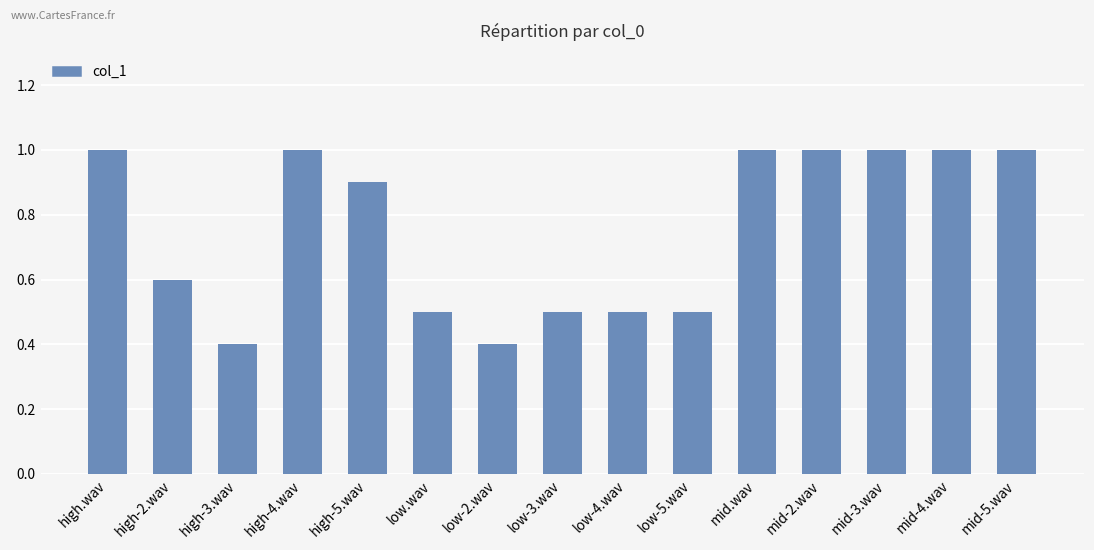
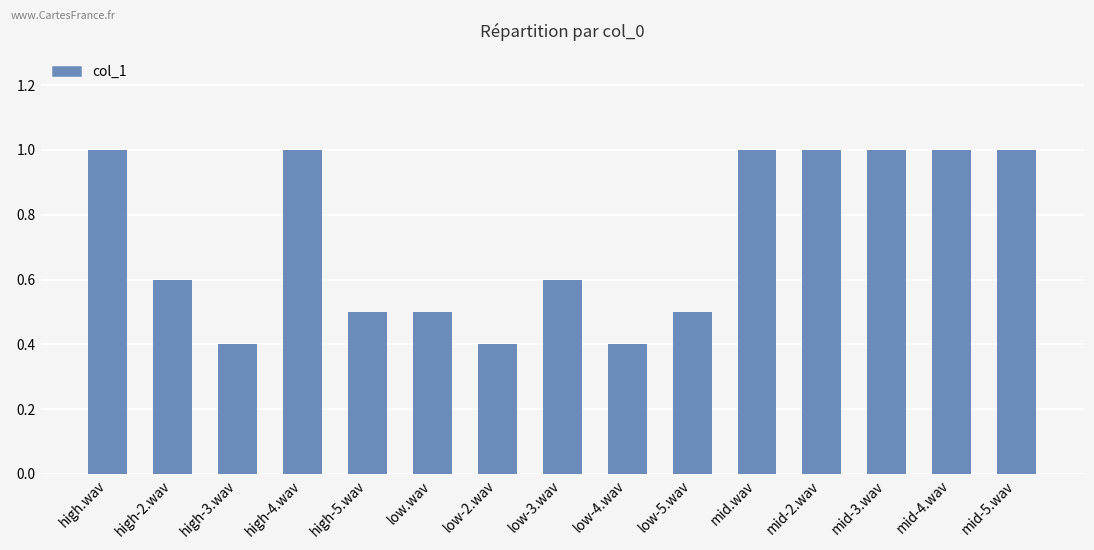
  {
    "high.wav": 1.0,
    "high-2.wav": 0.6,
    "high-3.wav": 0.4,
    "high-4.wav": 1.0,
-   "high-5.wav": 0.9,
+   "high-5.wav": 0.5,
    "low.wav": 0.5,
    "low-2.wav": 0.4,
-   "low-3.wav": 0.5,
-   "low-4.wav": 0.5,
+   "low-3.wav": 0.6,
+   "low-4.wav": 0.4,
    "low-5.wav": 0.5,
    "mid.wav": 1.0,
    "mid-2.wav": 1.0,
    "mid-3.wav": 1.0,
    "mid-4.wav": 1.0,
    "mid-5.wav": 1.0
  }
